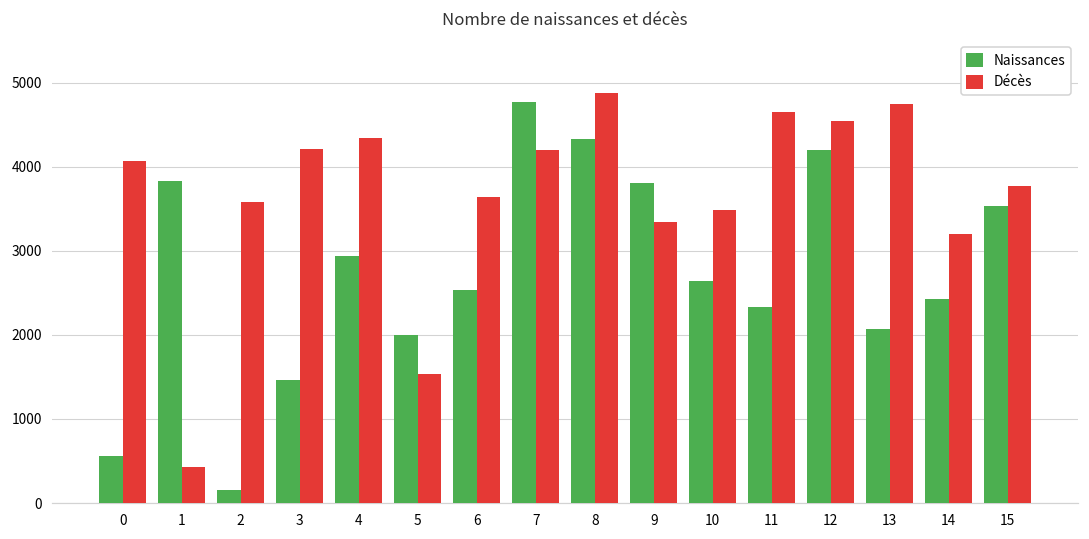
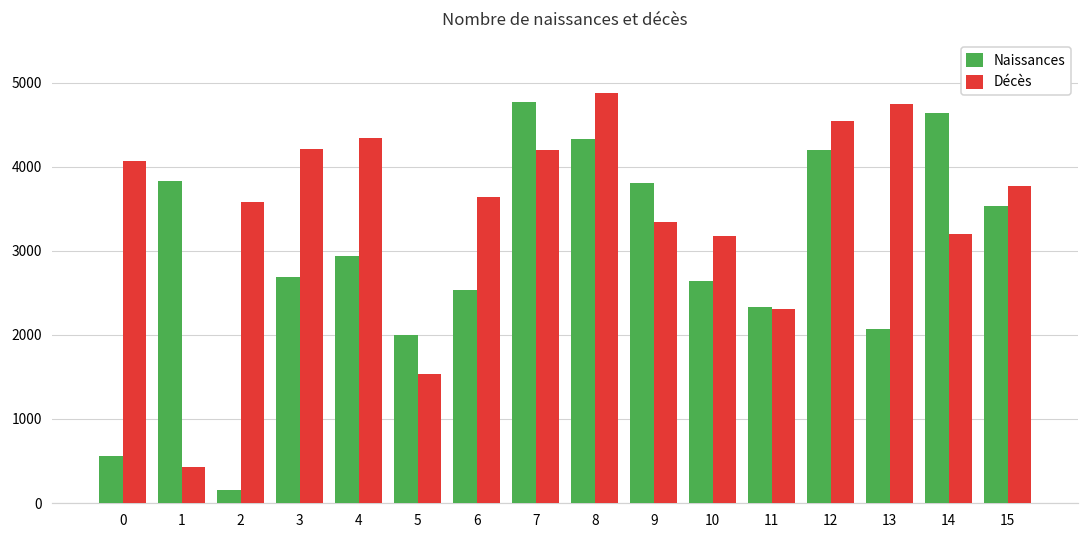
  {
    "Naissances": {
      "0": 600,
      "1": 3800,
      "2": 200,
-     "3": 1500,
+     "3": 2700,
      "4": 2900,
      "5": 2000,
      "6": 2500,
      "7": 4800,
      "8": 4300,
      "9": 3800,
      "10": 2600,
      "11": 2300,
      "12": 4200,
      "13": 2100,
-     "14": 2400,
+     "14": 4600,
      "15": 3500
    },
    "Décès": {
      "0": 4100,
      "1": 400,
      "2": 3600,
      "3": 4200,
      "4": 4300,
      "5": 1500,
      "6": 3600,
      "7": 4200,
      "8": 4900,
      "9": 3300,
-     "10": 3500,
-     "11": 4600,
+     "10": 3200,
+     "11": 2300,
      "12": 4500,
      "13": 4700,
      "14": 3200,
      "15": 3800
    }
  }
